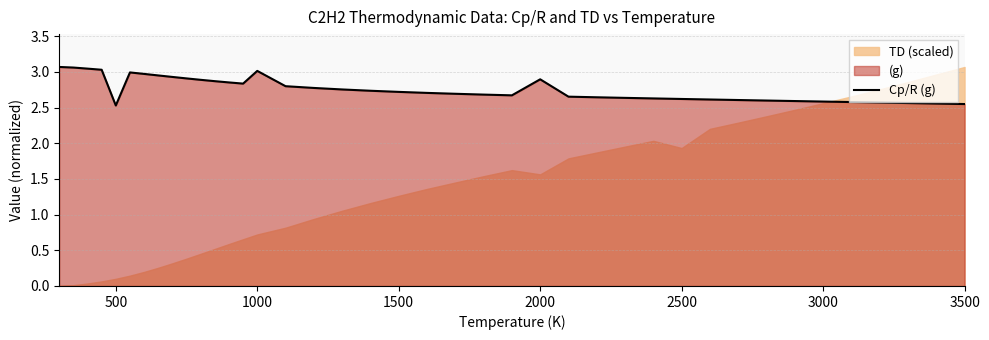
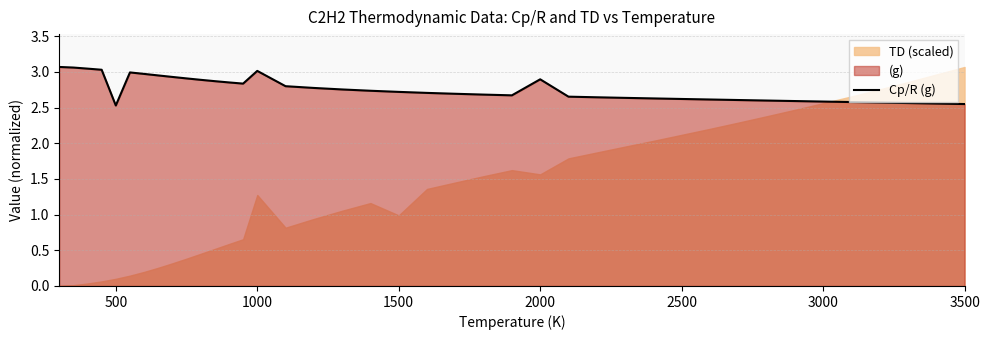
  {
    "TD (scaled)": {
      "500": 0.1,
-     "1000": 0.7,
-     "1500": 1.3,
+     "1000": 1.3,
+     "1500": 1.0,
      "2000": 1.6,
-     "2500": 1.9,
+     "2500": 2.1,
      "3500": 3.1
    },
    "(g)": {
      "500": 2.5,
      "1000": 3.0,
      "1500": 2.7,
      "2000": 2.9,
      "2500": 2.6,
      "3500": 2.5
    }
  }
